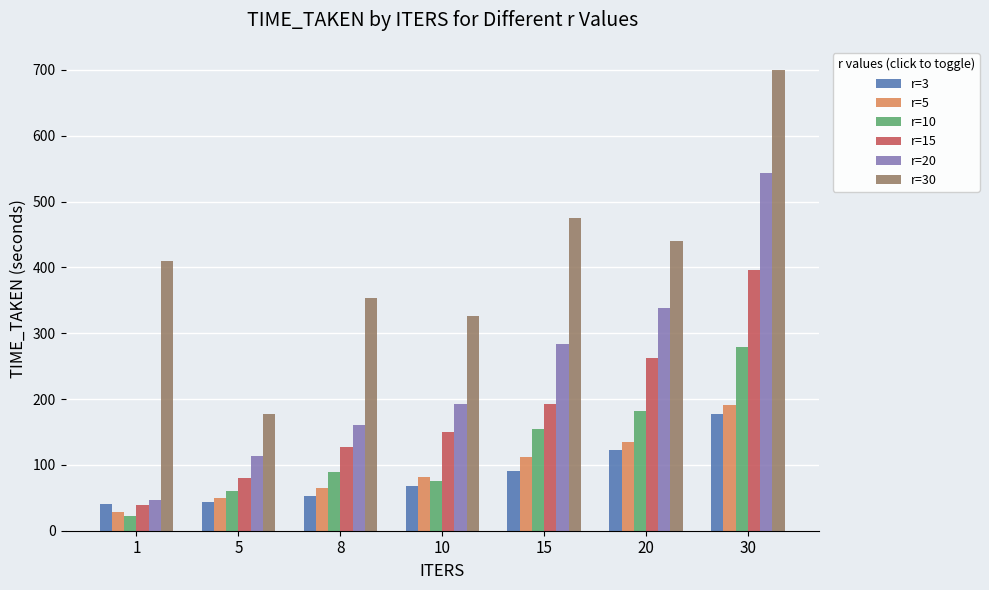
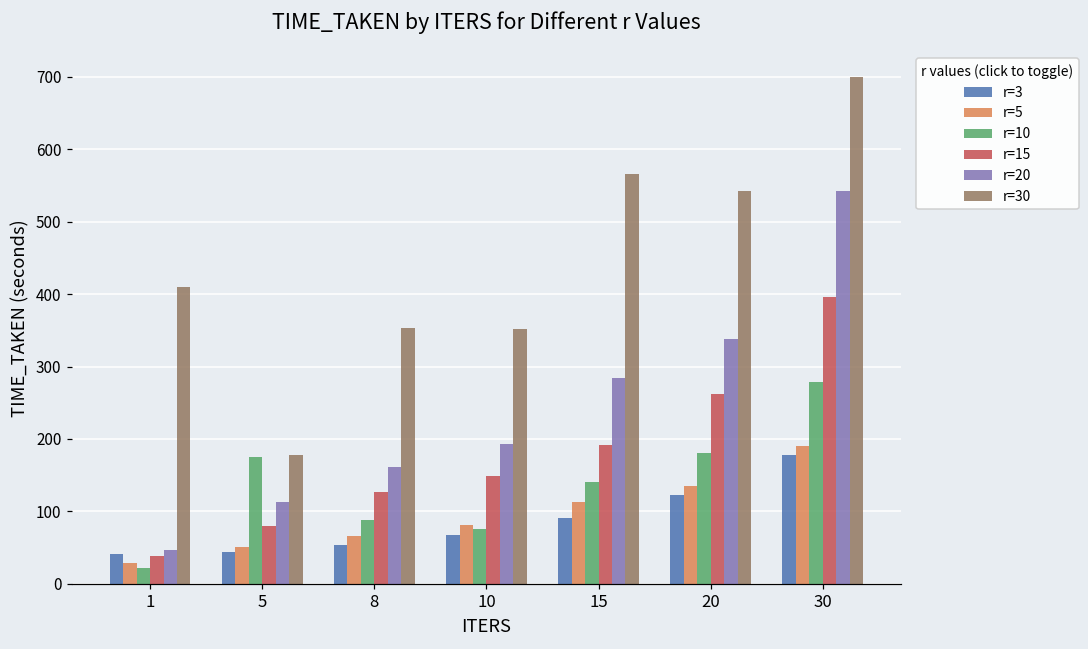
  {
    "r=10": {
      "1": 20,
-     "5": 60,
+     "5": 180,
      "8": 90,
      "10": 80,
-     "15": 160,
+     "15": 140,
      "20": 180,
      "30": 280
    },
    "r=30": {
      "1": 410,
      "5": 180,
      "8": 350,
-     "10": 330,
-     "15": 470,
-     "20": 440,
+     "10": 350,
+     "15": 570,
+     "20": 540,
      "30": 700
    }
  }
